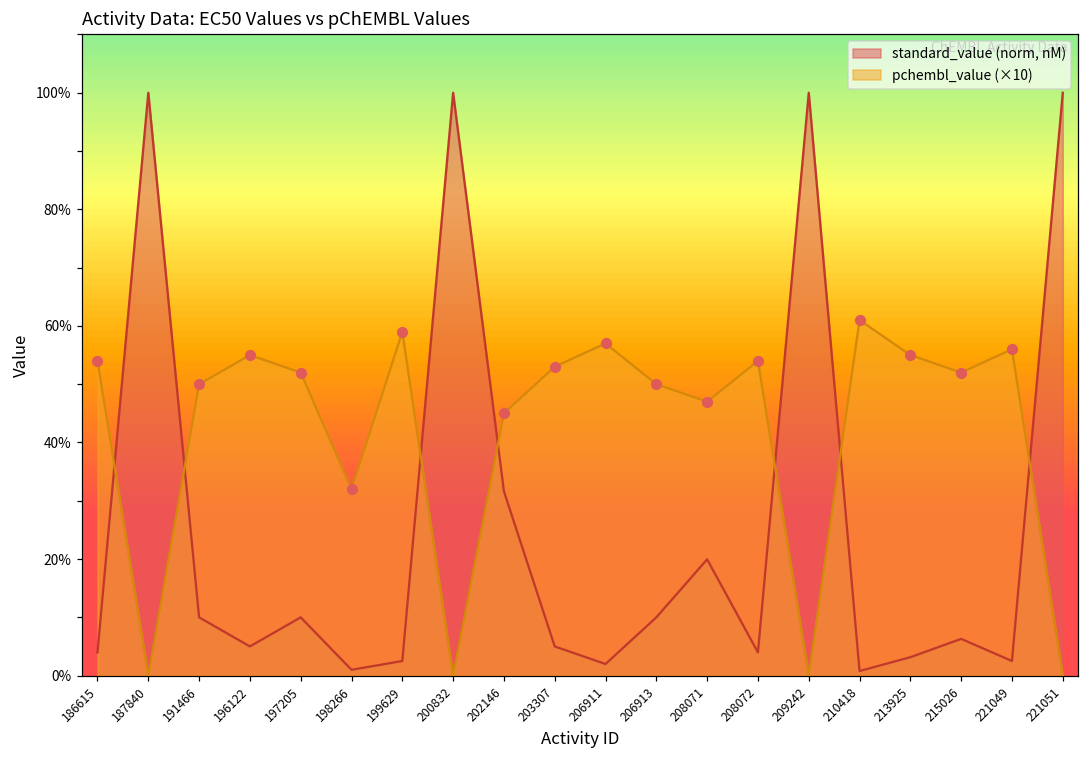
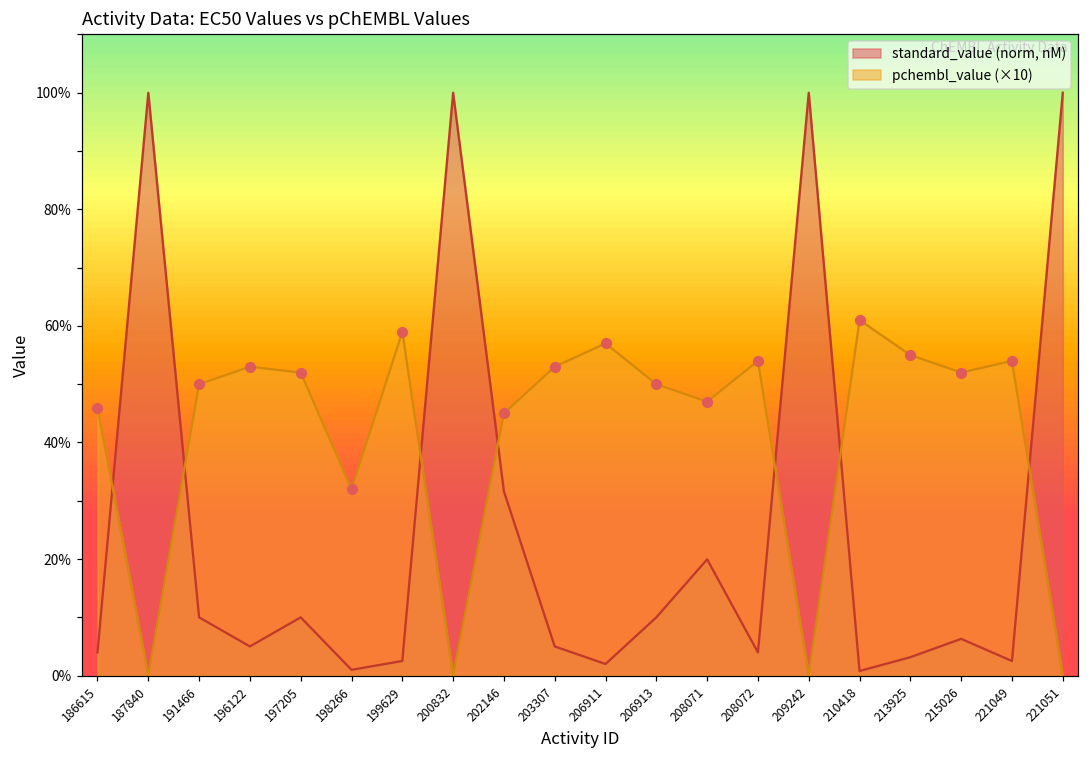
  {
    "pchembl_value (×10)": {
-     "186615": "54%",
+     "186615": "46%",
      "187840": "0%",
-     "196122": "55%",
+     "196122": "53%",
      "200832": "0%",
      "209242": "0%",
-     "221049": "56%",
+     "221049": "54%",
      "221051": "0%"
    }
  }
